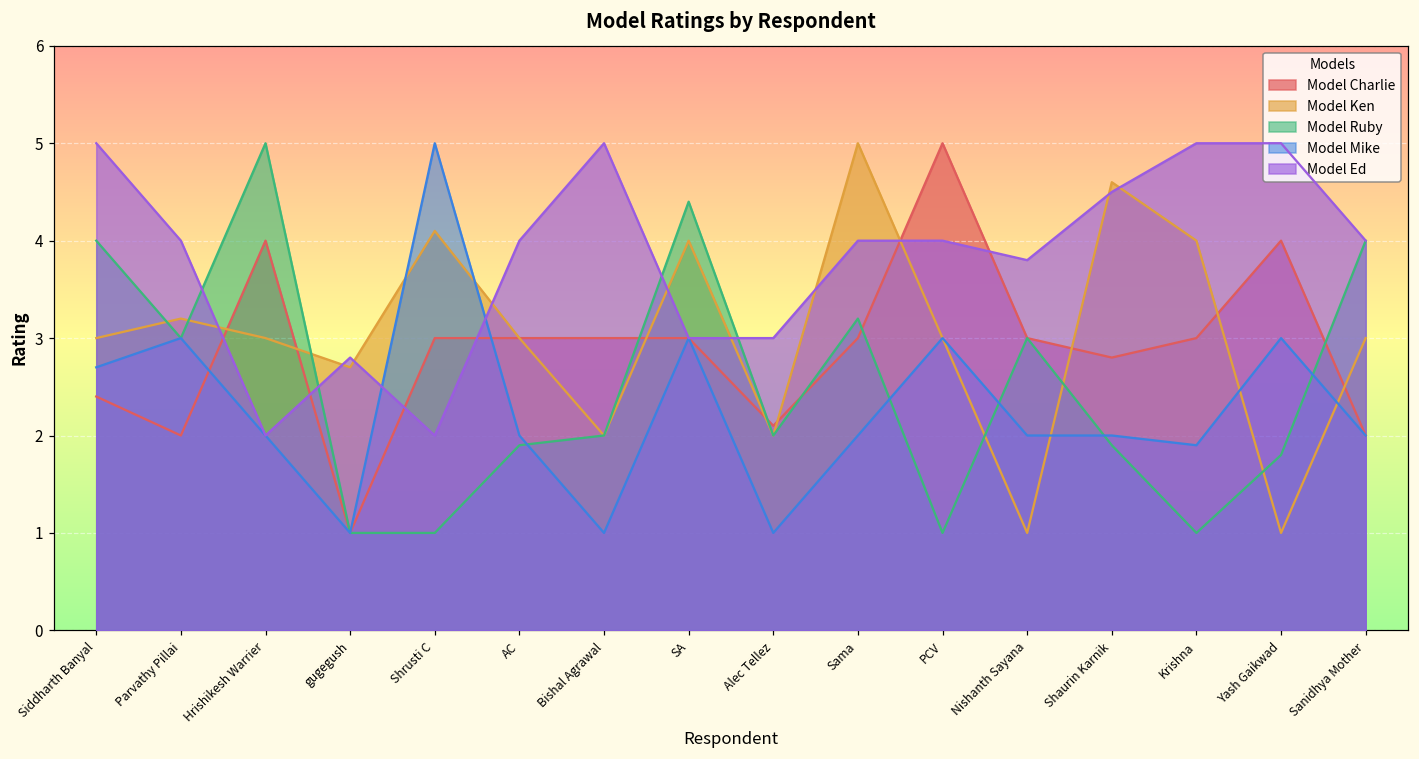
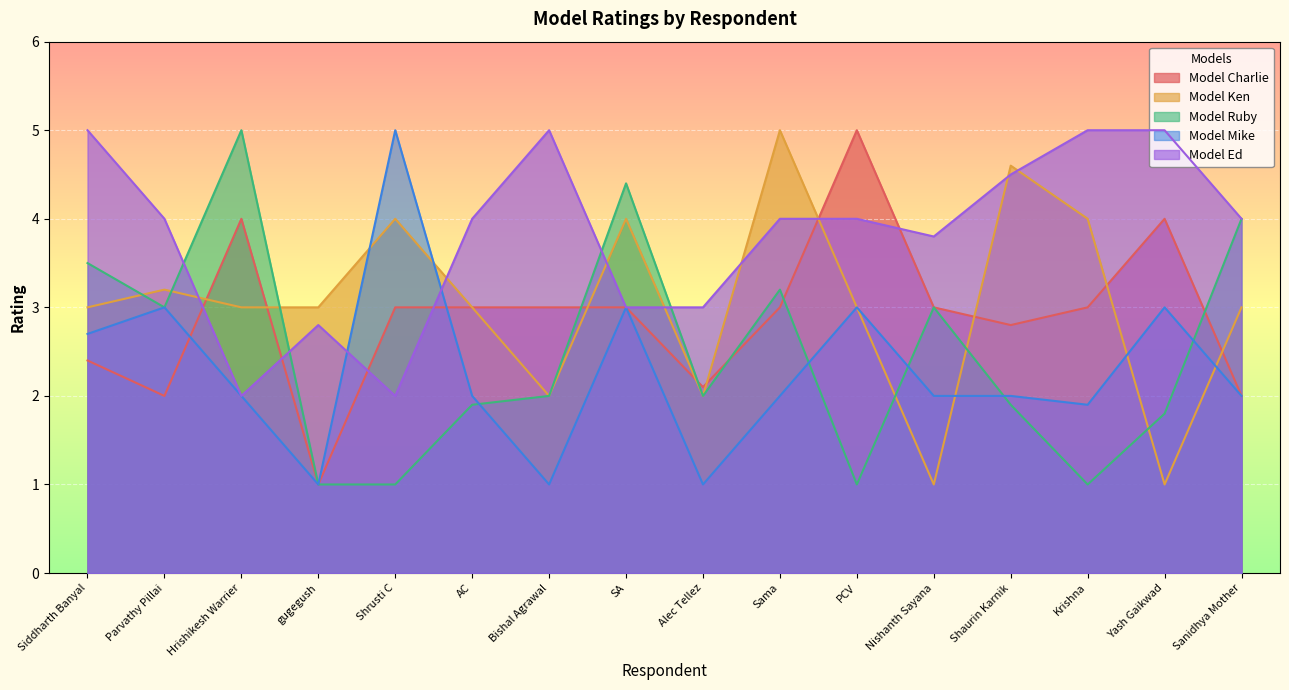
  {
    "Model Charlie": {
      "Siddharth Banyal": 2.4,
      "Parvathy Pillai": 2.0,
      "Hrishikesh Warrier": 4.0,
      "Shrusti C": 3.0,
      "Bishal Agrawal": 3.0,
      "Alec Tellez": 2.1,
      "Sama": 3.0,
      "PCV": 5.0,
      "Shaurin Karnik": 2.8,
      "Krishna": 3.0,
      "Yash Gaikwad": 4.0
    },
    "Model Ken": {
      "Siddharth Banyal": 3.0,
      "Parvathy Pillai": 3.2,
      "Hrishikesh Warrier": 3.0,
-     "gugegush": 2.7,
-     "Shrusti C": 4.1,
+     "gugegush": 3.0,
+     "Shrusti C": 4.0,
      "SA": 4.0,
      "Sama": 5.0,
      "Nishanth Sayana": 1.0,
      "Shaurin Karnik": 4.6,
      "Krishna": 4.0,
      "Yash Gaikwad": 1.0,
      "Sanidhya Mother": 3.0
    },
    "Model Ruby": {
-     "Siddharth Banyal": 4.0,
+     "Siddharth Banyal": 3.5,
      "Hrishikesh Warrier": 5.0,
      "Shrusti C": 1.0,
      "AC": 1.9,
      "SA": 4.4,
      "Sama": 3.2,
      "PCV": 1.0,
      "Shaurin Karnik": 1.9,
      "Krishna": 1.0,
      "Yash Gaikwad": 1.8
    },
    "Model Mike": {
      "Siddharth Banyal": 2.7,
      "Shrusti C": 5.0,
      "AC": 2.0,
      "Bishal Agrawal": 1.0,
      "Alec Tellez": 1.0,
      "Sama": 2.0,
      "Nishanth Sayana": 2.0,
      "Shaurin Karnik": 2.0,
      "Krishna": 1.9,
      "Yash Gaikwad": 3.0
    },
    "Model Ed": {
      "Siddharth Banyal": 5.0,
      "Parvathy Pillai": 4.0,
      "gugegush": 2.8,
      "Shrusti C": 2.0,
      "AC": 4.0,
      "Bishal Agrawal": 5.0,
      "Alec Tellez": 3.0,
      "Sama": 4.0,
      "PCV": 4.0,
      "Nishanth Sayana": 3.8,
      "Shaurin Karnik": 4.5,
      "Krishna": 5.0
    }
  }
